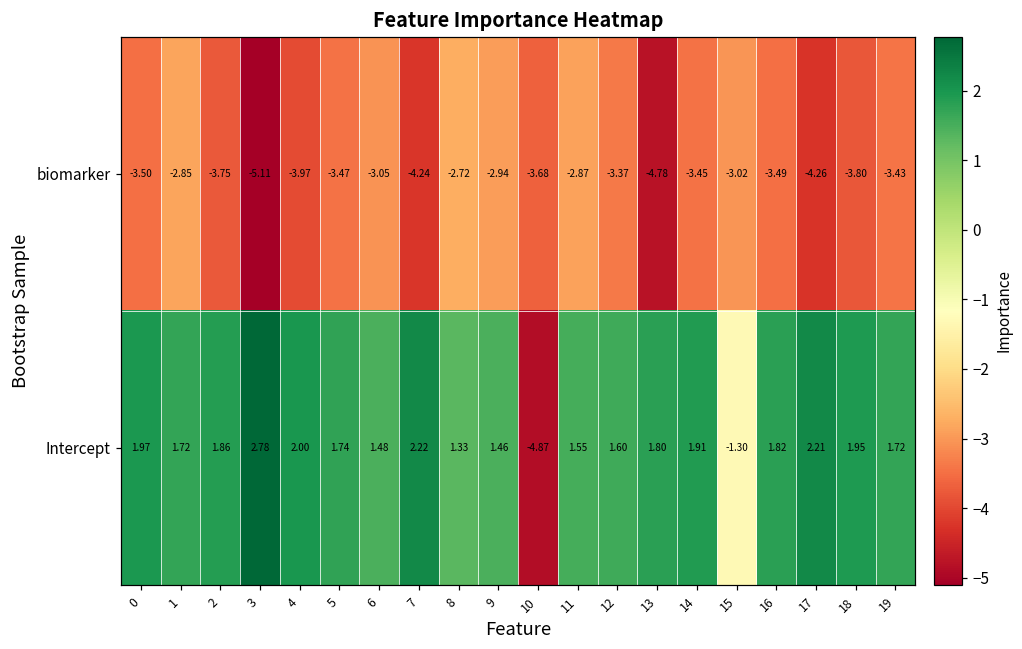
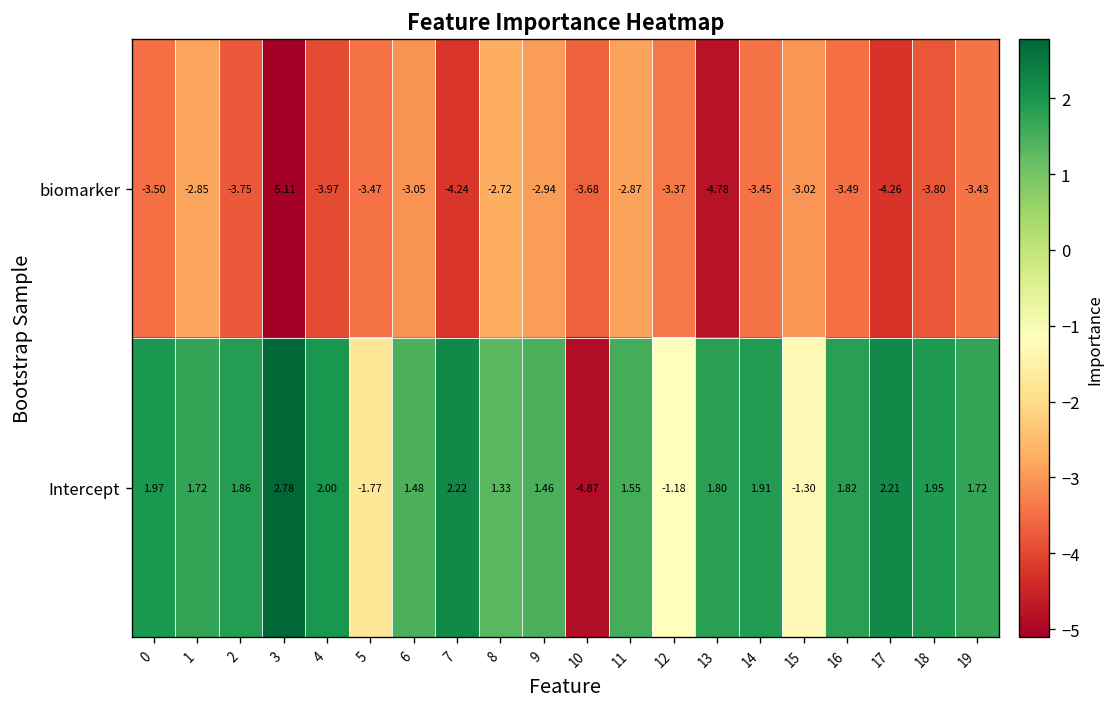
  {
    "biomarker": {
      "0": -3.50,
      "1": -2.85,
      "2": -3.75,
      "3": -5.11,
      "4": -3.97,
      "5": -3.47,
      "6": -3.05,
      "7": -4.24,
      "8": -2.72,
      "9": -2.94,
      "10": -3.68,
      "11": -2.87,
      "12": -3.37,
      "13": -4.78,
      "14": -3.45,
      "15": -3.02,
      "16": -3.49,
      "17": -4.26,
      "18": -3.80,
      "19": -3.43
    },
    "Intercept": {
      "0": 1.97,
      "1": 1.72,
      "2": 1.86,
      "3": 2.78,
      "4": 2.00,
-     "5": 1.74,
+     "5": -1.77,
      "6": 1.48,
      "7": 2.22,
      "8": 1.33,
      "9": 1.46,
      "10": -4.87,
      "11": 1.55,
-     "12": 1.60,
+     "12": -1.18,
      "13": 1.80,
      "14": 1.91,
      "15": -1.30,
      "16": 1.82,
      "17": 2.21,
      "18": 1.95,
      "19": 1.72
    }
  }
